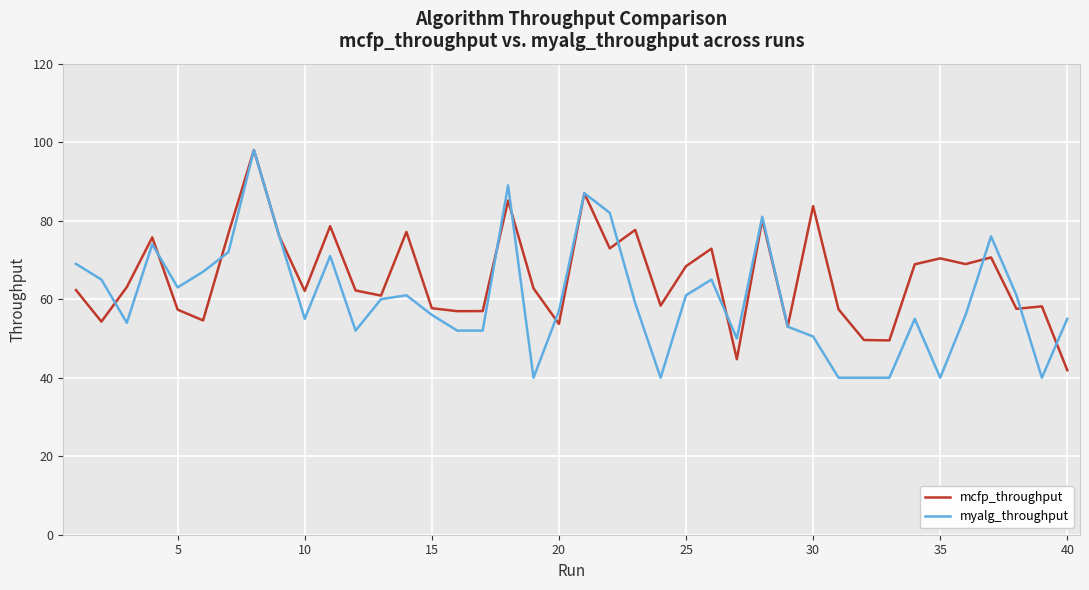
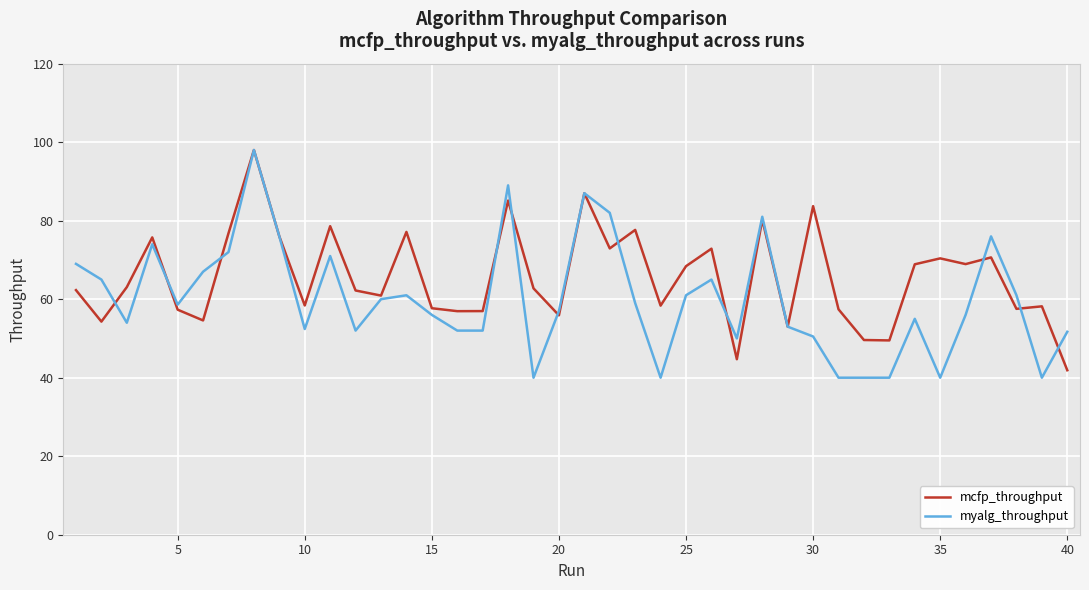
  {
    "mcfp_throughput": {
      "5": 57,
-     "10": 62,
+     "10": 58,
      "15": 58,
-     "20": 54,
+     "20": 56,
      "25": 68,
      "30": 84,
      "35": 70,
      "40": 42
    },
    "myalg_throughput": {
-     "5": 63,
-     "10": 55,
+     "5": 59,
+     "10": 52,
      "15": 56,
      "20": 57,
      "25": 61,
      "30": 51,
      "35": 40,
-     "40": 55
+     "40": 52
    }
  }
